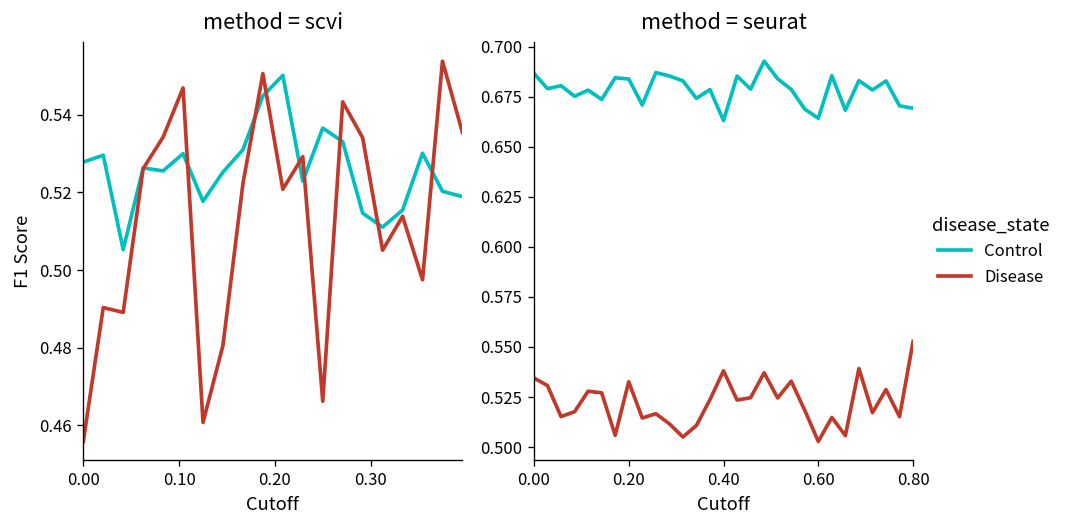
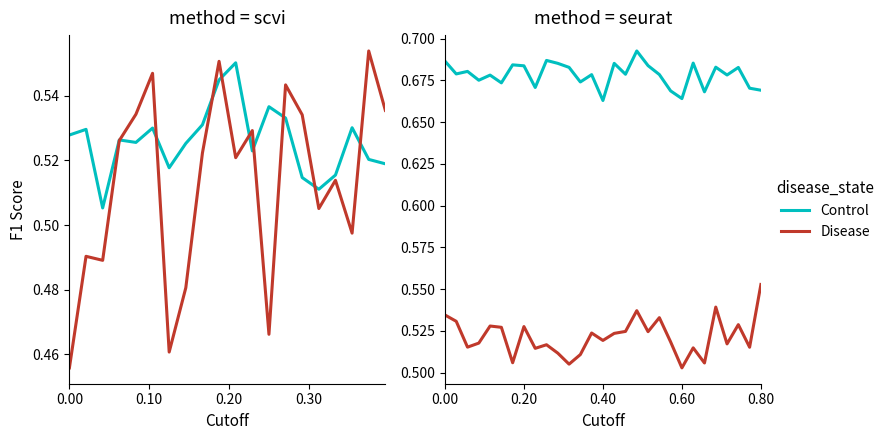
  {
    "method = scvi": {
      "Control": {
        "0.00": 0.528
      },
      "Disease": {
        "0.00": 0.456
      }
    },
    "method = seurat": {
      "Control": {
        "0.00": 0.687,
        "0.20": 0.684,
        "0.40": 0.663,
        "0.60": 0.664,
        "0.80": 0.669
      },
      "Disease": {
        "0.00": 0.535,
-       "0.20": 0.533,
-       "0.40": 0.538,
+       "0.20": 0.528,
+       "0.40": 0.519,
        "0.60": 0.503,
        "0.80": 0.553
      }
    }
  }
